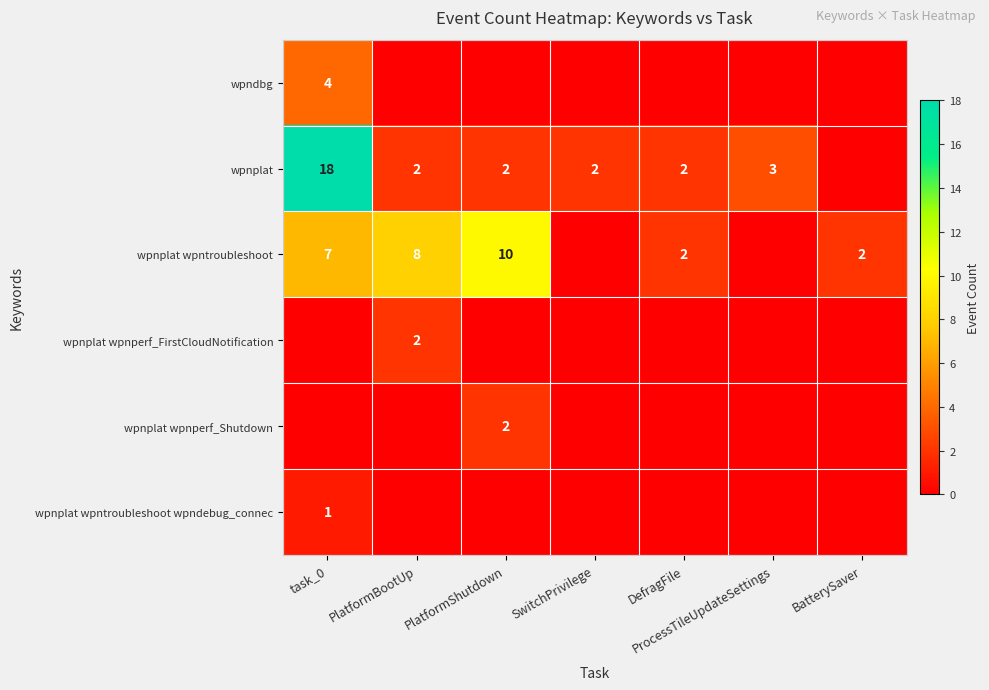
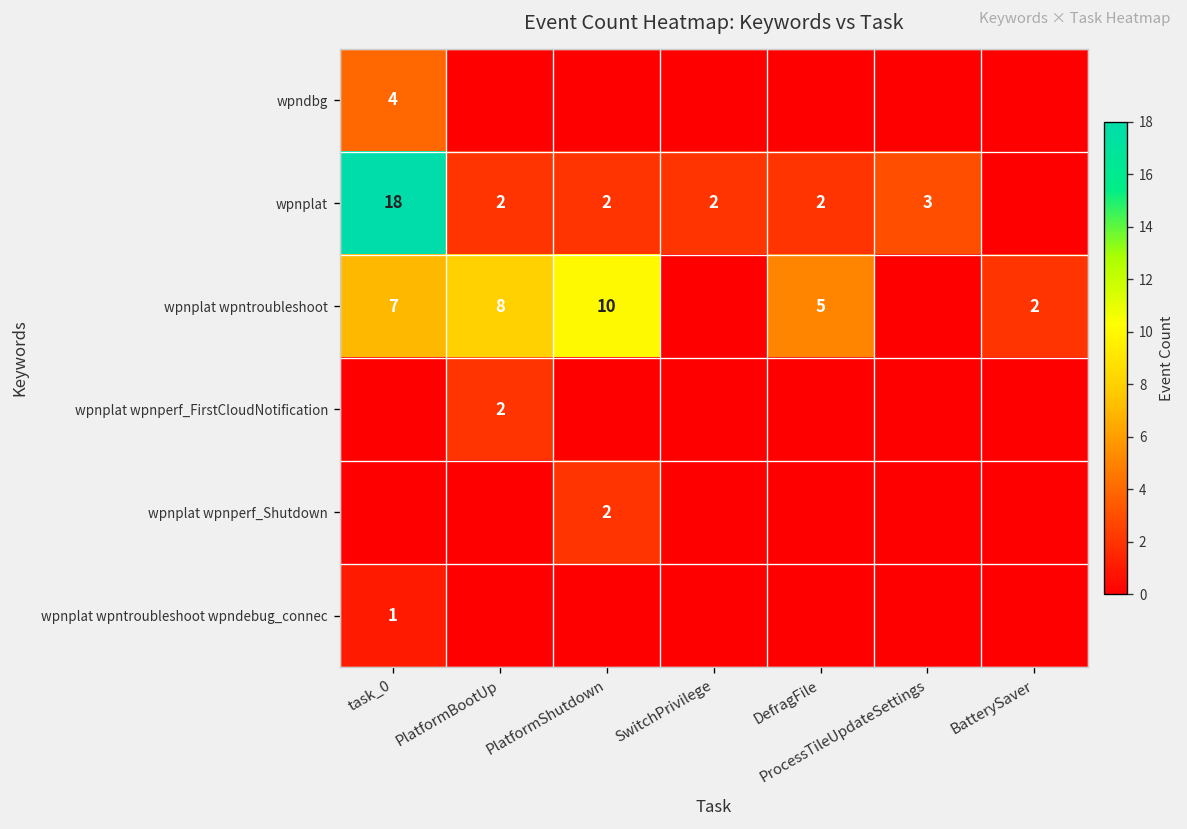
  {
    "wpndbg": {
      "task_0": 4
    },
    "wpnplat": {
      "task_0": 18,
      "PlatformBootUp": 2,
      "PlatformShutdown": 2,
      "SwitchPrivilege": 2,
      "DefragFile": 2,
      "ProcessTileUpdateSettings": 3
    },
    "wpnplat wpntroubleshoot": {
      "task_0": 7,
      "PlatformBootUp": 8,
      "PlatformShutdown": 10,
-     "DefragFile": 2,
+     "DefragFile": 5,
      "BatterySaver": 2
    },
    "wpnplat wpnperf_FirstCloudNotification": {
      "PlatformBootUp": 2
    },
    "wpnplat wpnperf_Shutdown": {
      "PlatformShutdown": 2
    },
    "wpnplat wpntroubleshoot wpndebug_connec": {
      "task_0": 1
    }
  }
